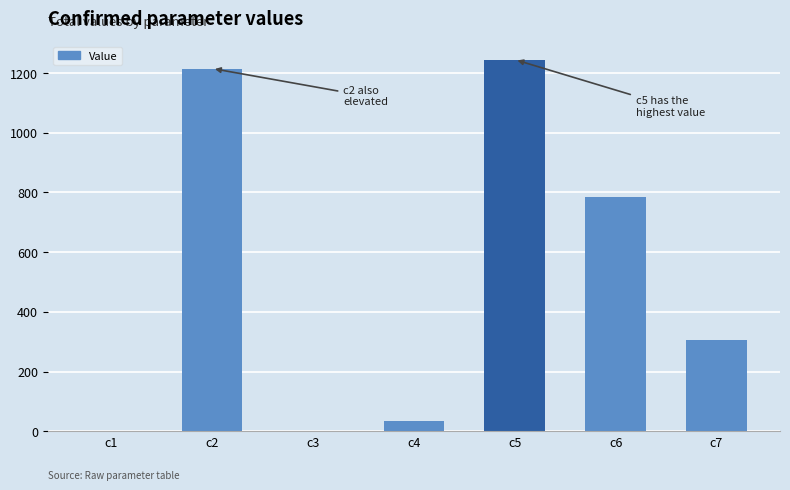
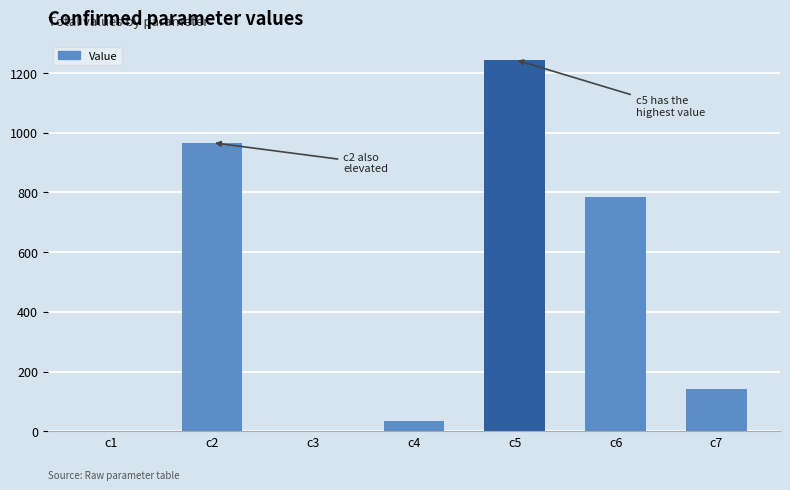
  {
-   "c2": 1220,
+   "c2": 970,
    "c4": 30,
    "c5": 1250,
    "c6": 780,
-   "c7": 310
+   "c7": 140
  }
